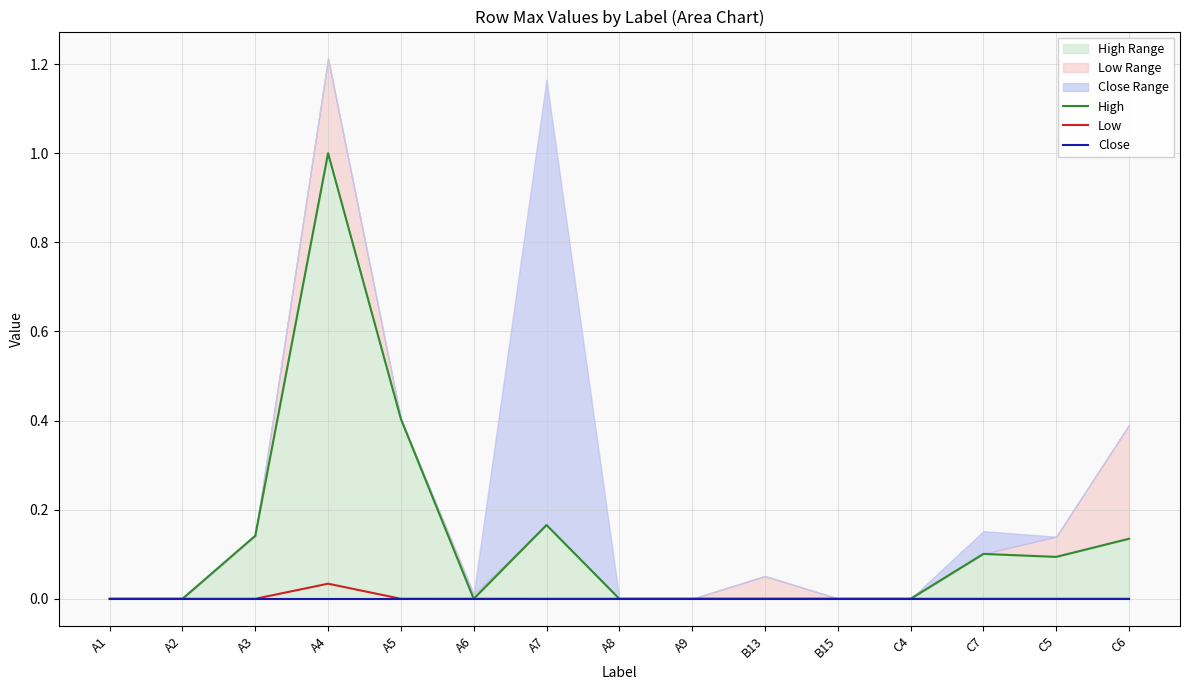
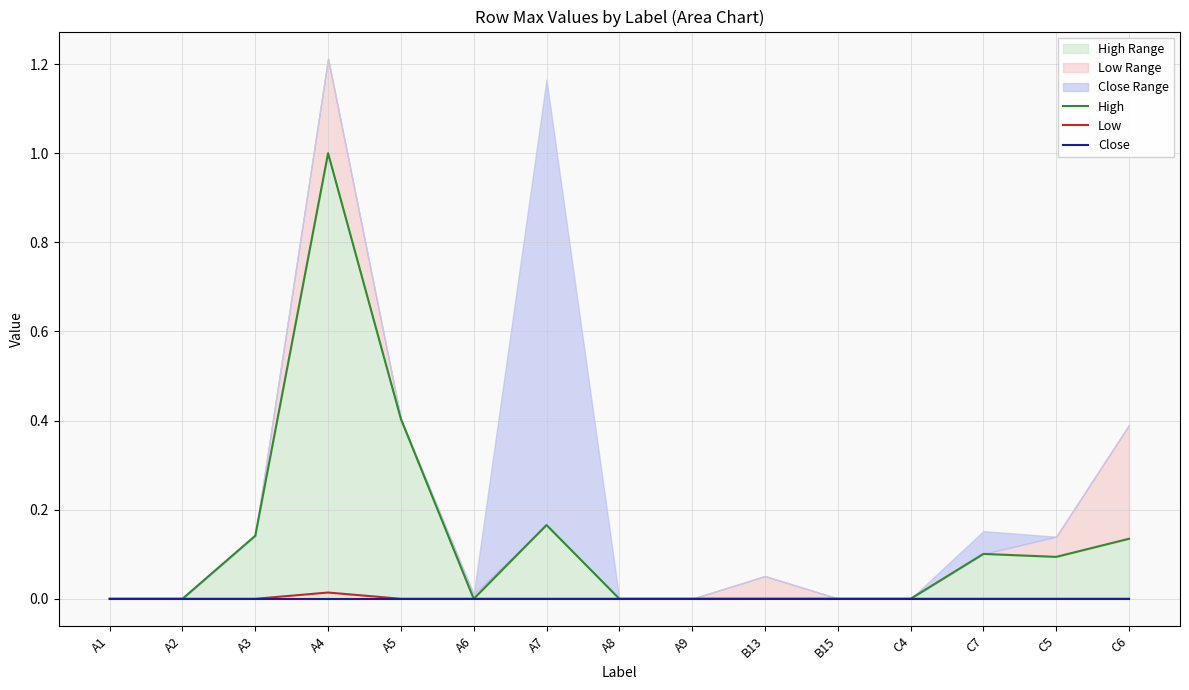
  {
    "Low": {
-     "A4": 0.03
+     "A4": 0.01
    },
    "Close": {
      "A4": 0.00
    }
  }
